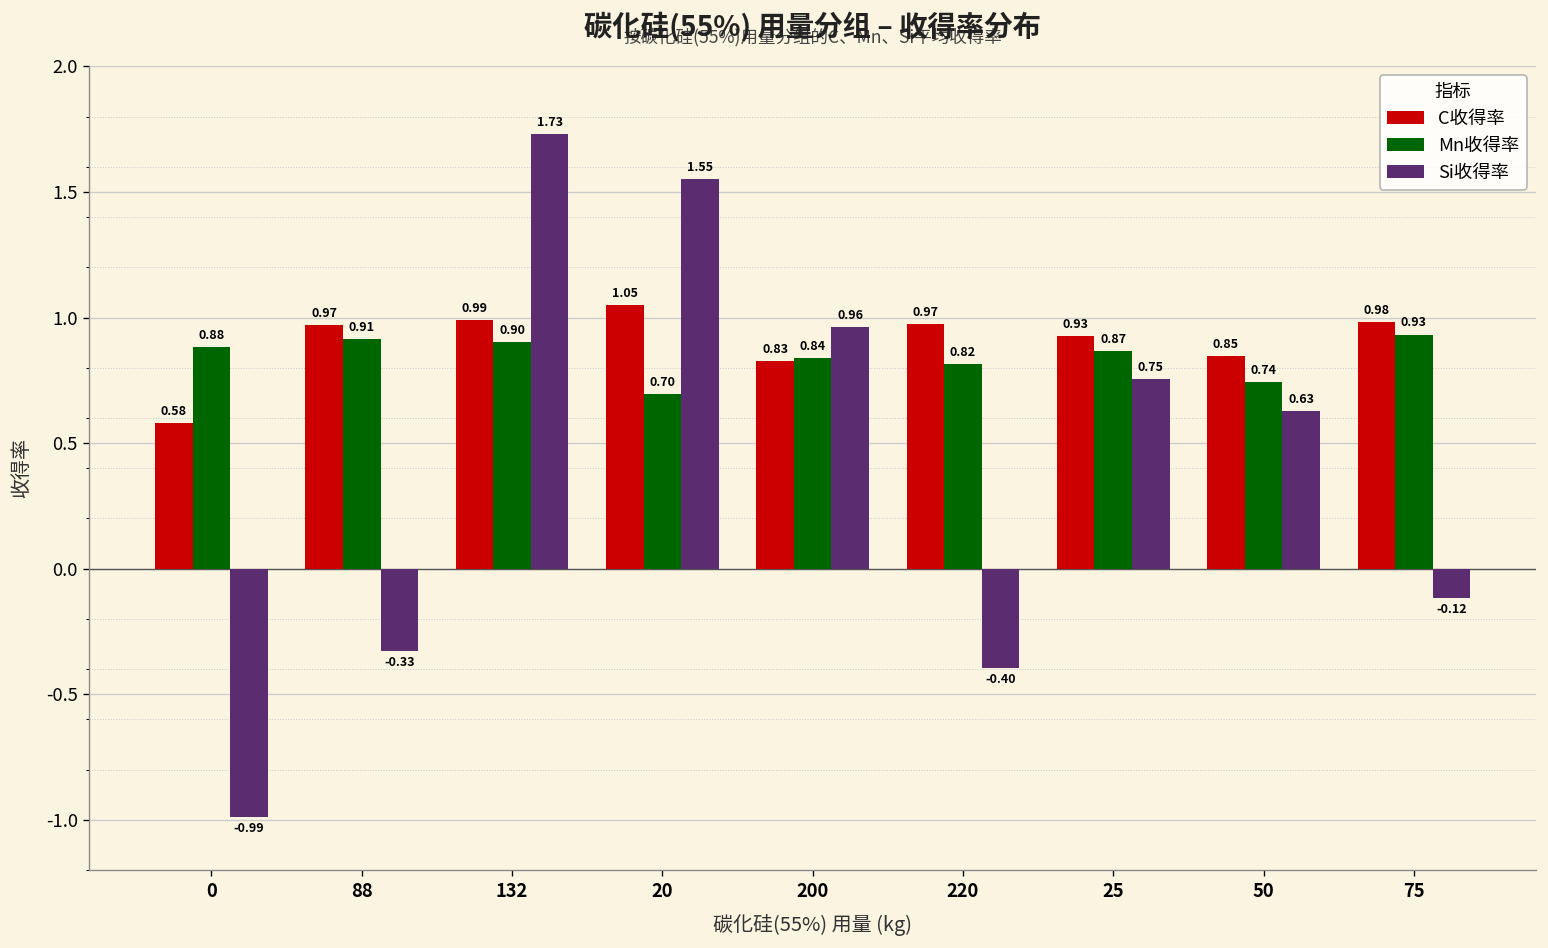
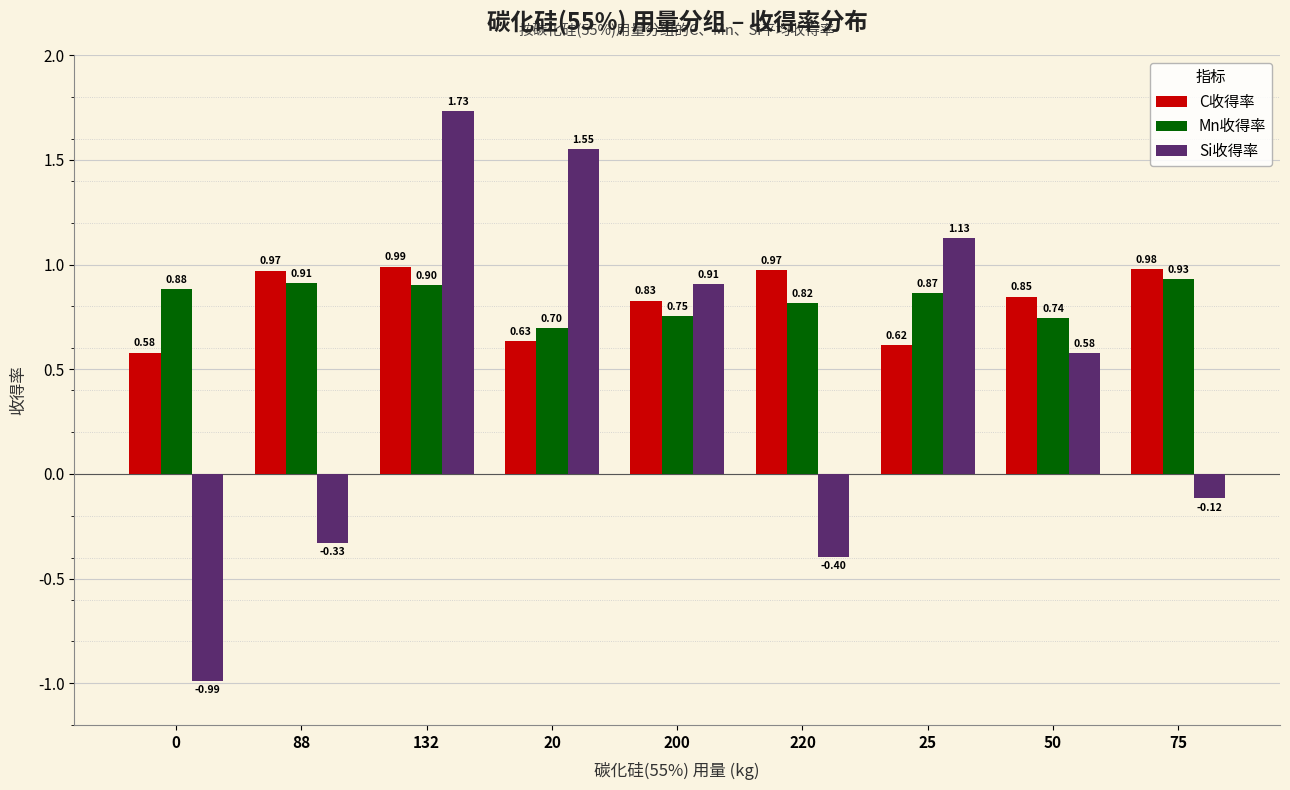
  {
    "C收得率": {
      "0": 0.58,
      "88": 0.97,
      "132": 0.99,
-     "20": 1.05,
+     "20": 0.63,
      "200": 0.83,
      "220": 0.97,
-     "25": 0.93,
+     "25": 0.62,
      "50": 0.85,
      "75": 0.98
    },
    "Mn收得率": {
      "0": 0.88,
      "88": 0.91,
      "132": 0.90,
      "20": 0.70,
-     "200": 0.84,
+     "200": 0.75,
      "220": 0.82,
      "25": 0.87,
      "50": 0.74,
      "75": 0.93
    },
    "Si收得率": {
      "0": -0.99,
      "88": -0.33,
      "132": 1.73,
      "20": 1.55,
-     "200": 0.96,
+     "200": 0.91,
      "220": -0.40,
-     "25": 0.75,
-     "50": 0.63,
+     "25": 1.13,
+     "50": 0.58,
      "75": -0.12
    }
  }
